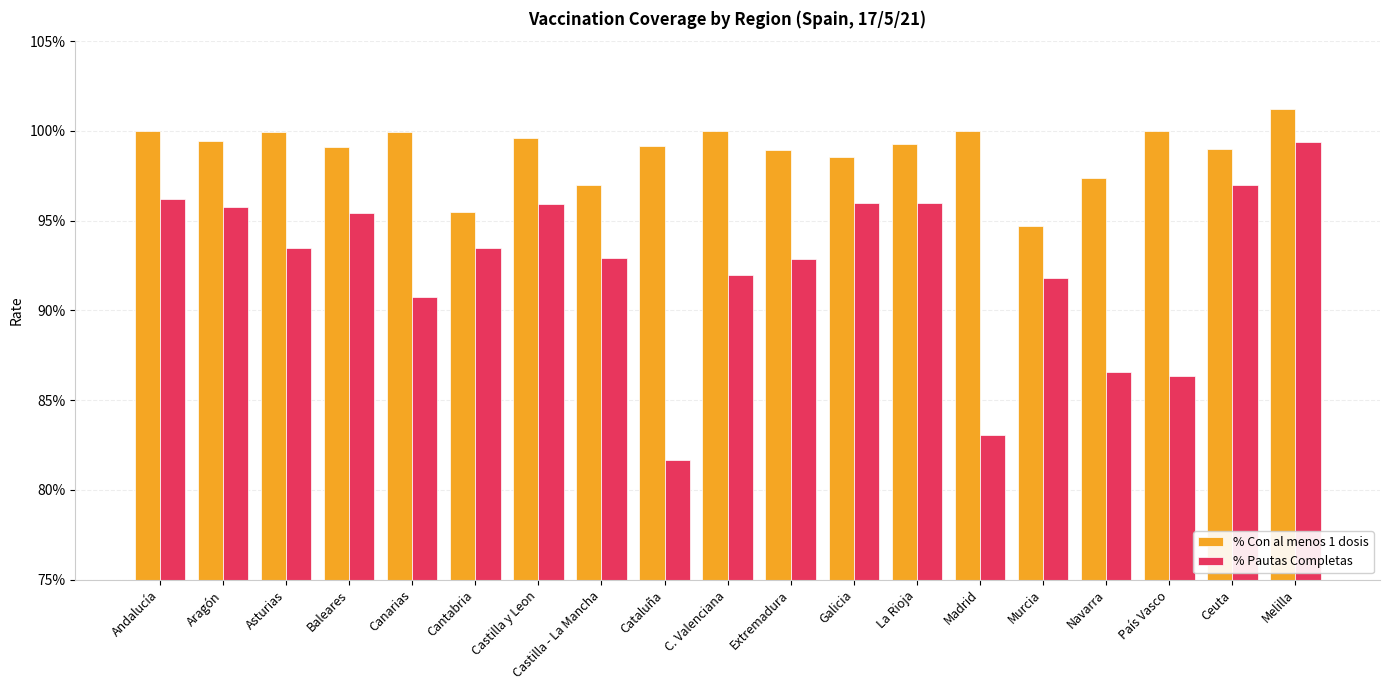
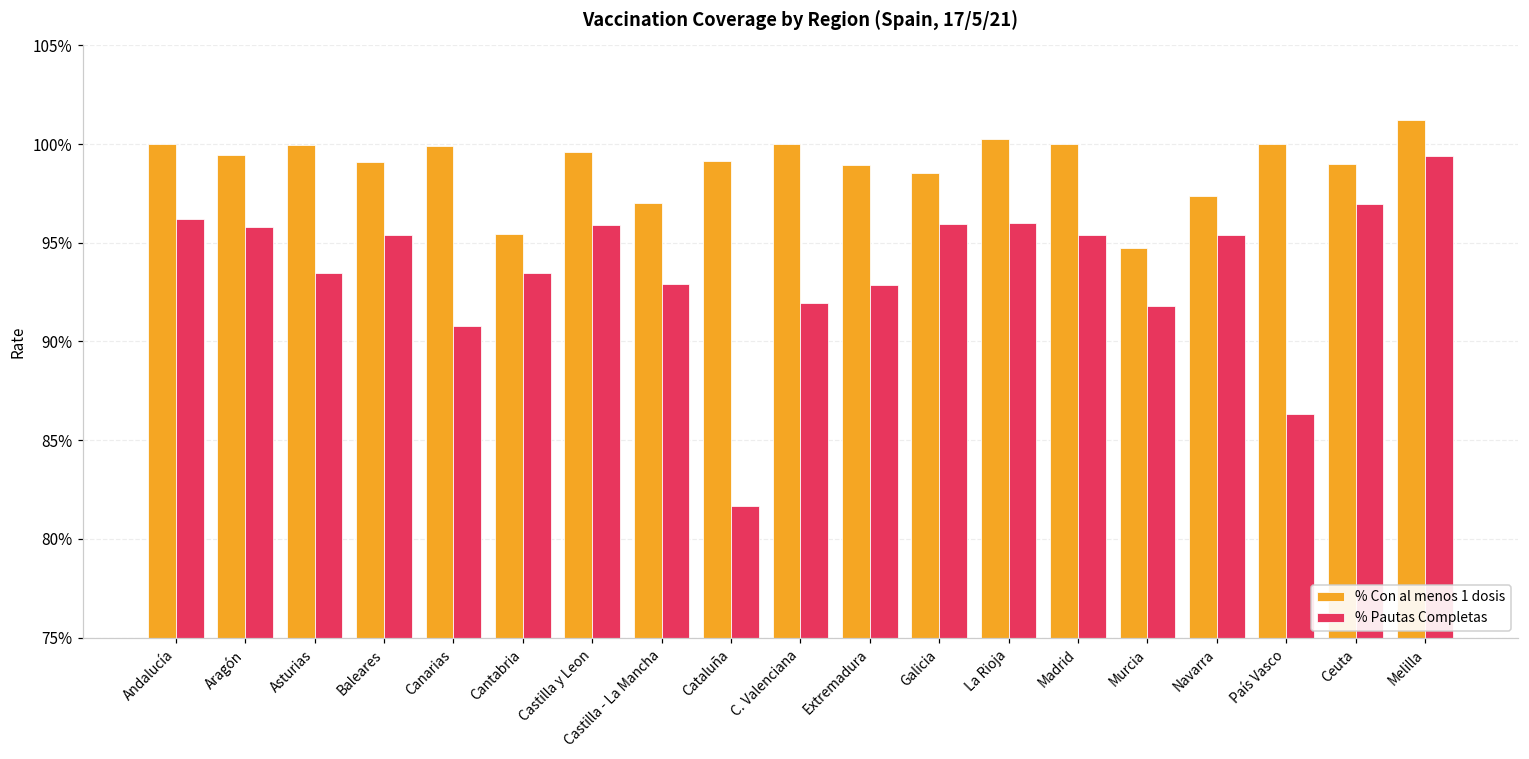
  {
    "% Con al menos 1 dosis": {
      "Andalucía": "100.0%",
      "Aragón": "99.4%",
      "Asturias": "100.0%",
      "Baleares": "99.1%",
      "Canarias": "99.9%",
      "Cantabria": "95.5%",
      "Castilla y Leon": "99.6%",
      "Castilla - La Mancha": "97.0%",
      "Cataluña": "99.2%",
      "C. Valenciana": "100.0%",
      "Extremadura": "98.9%",
      "Galicia": "98.5%",
-     "La Rioja": "99.3%",
+     "La Rioja": "100.2%",
      "Madrid": "100.0%",
      "Murcia": "94.7%",
      "Navarra": "97.4%",
      "País Vasco": "100.0%",
      "Ceuta": "99.0%",
      "Melilla": "101.2%"
    },
    "% Pautas Completas": {
      "Andalucía": "96.2%",
      "Aragón": "95.8%",
      "Asturias": "93.5%",
      "Baleares": "95.4%",
      "Canarias": "90.8%",
      "Cantabria": "93.5%",
      "Castilla y Leon": "95.9%",
      "Castilla - La Mancha": "92.9%",
      "Cataluña": "81.7%",
      "C. Valenciana": "92.0%",
      "Extremadura": "92.9%",
      "Galicia": "96.0%",
      "La Rioja": "96.0%",
-     "Madrid": "83.1%",
+     "Madrid": "95.4%",
      "Murcia": "91.8%",
-     "Navarra": "86.6%",
+     "Navarra": "95.4%",
      "País Vasco": "86.4%",
      "Ceuta": "97.0%",
      "Melilla": "99.4%"
    }
  }
